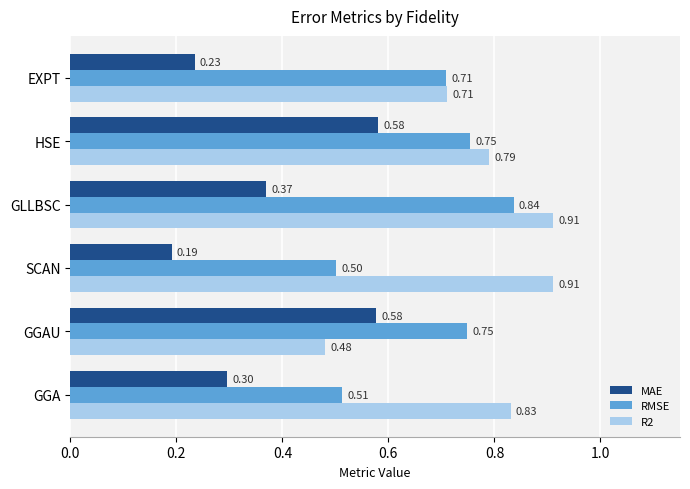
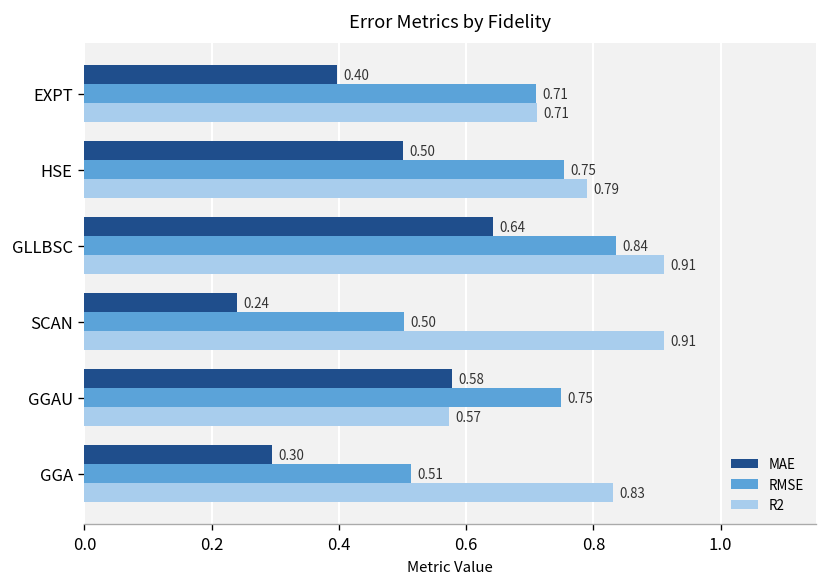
  {
    "MAE": {
-     "EXPT": 0.23,
-     "HSE": 0.58,
-     "GLLBSC": 0.37,
-     "SCAN": 0.19,
+     "EXPT": 0.40,
+     "HSE": 0.50,
+     "GLLBSC": 0.64,
+     "SCAN": 0.24,
      "GGAU": 0.58,
      "GGA": 0.30
    },
    "RMSE": {
      "EXPT": 0.71,
      "HSE": 0.75,
      "GLLBSC": 0.84,
      "SCAN": 0.50,
      "GGAU": 0.75,
      "GGA": 0.51
    },
    "R2": {
      "EXPT": 0.71,
      "HSE": 0.79,
      "GLLBSC": 0.91,
      "SCAN": 0.91,
-     "GGAU": 0.48,
+     "GGAU": 0.57,
      "GGA": 0.83
    }
  }
